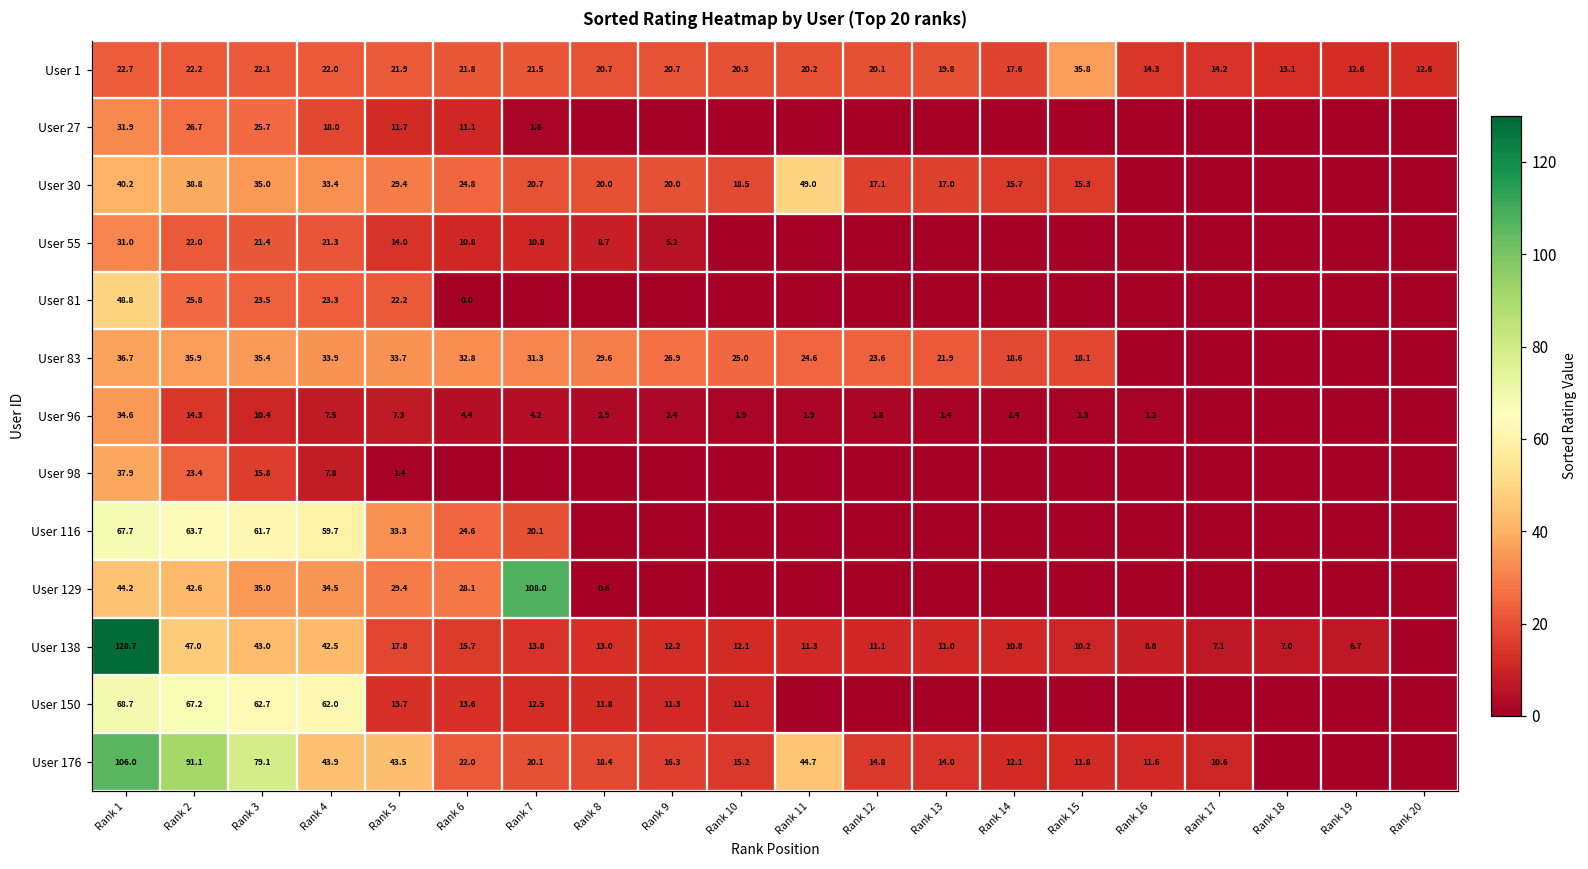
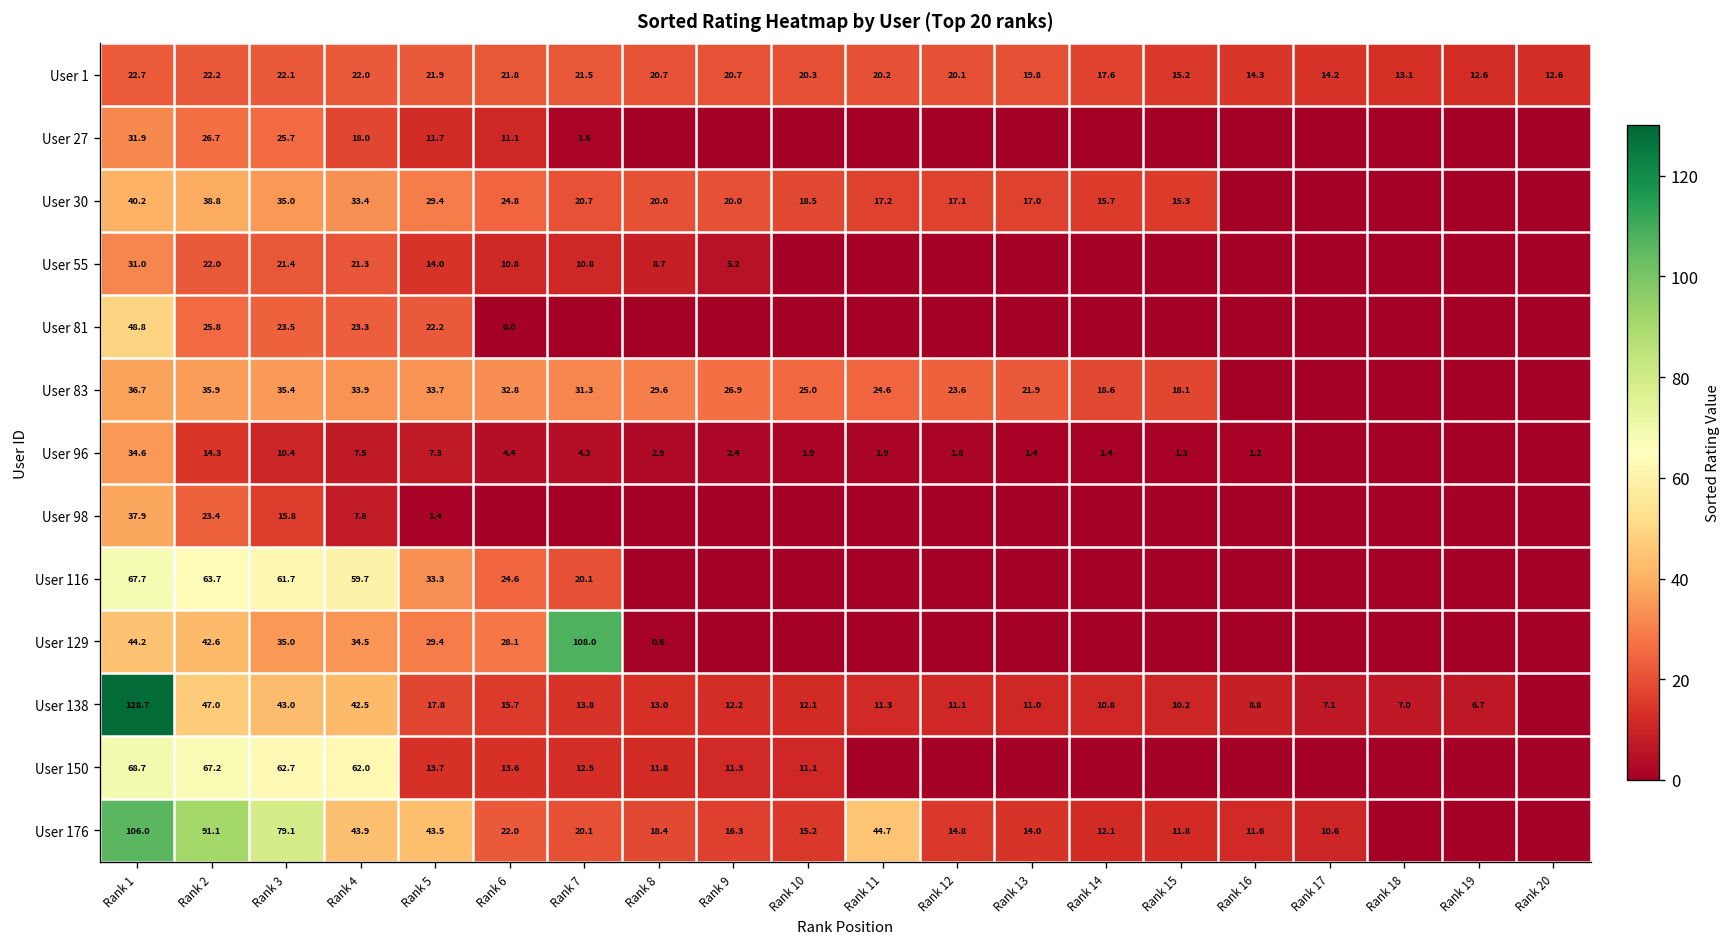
  {
    "User 1": {
      "Rank 1": 22.7,
      "Rank 2": 22.2,
      "Rank 3": 22.1,
      "Rank 4": 22.0,
      "Rank 5": 21.9,
      "Rank 6": 21.8,
      "Rank 7": 21.5,
      "Rank 8": 20.7,
      "Rank 9": 20.7,
      "Rank 10": 20.3,
      "Rank 11": 20.2,
      "Rank 12": 20.1,
      "Rank 13": 19.8,
      "Rank 14": 17.6,
-     "Rank 15": 35.8,
+     "Rank 15": 15.2,
      "Rank 16": 14.3,
      "Rank 17": 14.2,
      "Rank 18": 13.1,
      "Rank 19": 12.6,
      "Rank 20": 12.6
    },
    "User 27": {
      "Rank 1": 31.9,
      "Rank 2": 26.7,
      "Rank 3": 25.7,
      "Rank 4": 18.0,
      "Rank 5": 11.7,
      "Rank 6": 11.1,
      "Rank 7": 1.6
    },
    "User 30": {
      "Rank 1": 40.2,
      "Rank 2": 38.8,
      "Rank 3": 35.0,
      "Rank 4": 33.4,
      "Rank 5": 29.4,
      "Rank 6": 24.8,
      "Rank 7": 20.7,
      "Rank 8": 20.0,
      "Rank 9": 20.0,
      "Rank 10": 18.5,
-     "Rank 11": 49.0,
+     "Rank 11": 17.2,
      "Rank 12": 17.1,
      "Rank 13": 17.0,
      "Rank 14": 15.7,
      "Rank 15": 15.3
    },
    "User 55": {
      "Rank 1": 31.0,
      "Rank 2": 22.0,
      "Rank 3": 21.4,
      "Rank 4": 21.3,
      "Rank 5": 14.0,
      "Rank 6": 10.8,
      "Rank 7": 10.8,
      "Rank 8": 8.7,
      "Rank 9": 5.2
    },
    "User 81": {
      "Rank 1": 48.8,
      "Rank 2": 25.8,
      "Rank 3": 23.5,
      "Rank 4": 23.3,
      "Rank 5": 22.2,
      "Rank 6": 0.0
    },
    "User 83": {
      "Rank 1": 36.7,
      "Rank 2": 35.9,
      "Rank 3": 35.4,
      "Rank 4": 33.9,
      "Rank 5": 33.7,
      "Rank 6": 32.8,
      "Rank 7": 31.3,
      "Rank 8": 29.6,
      "Rank 9": 26.9,
      "Rank 10": 25.0,
      "Rank 11": 24.6,
      "Rank 12": 23.6,
      "Rank 13": 21.9,
      "Rank 14": 18.6,
      "Rank 15": 18.1
    },
    "User 96": {
      "Rank 1": 34.6,
      "Rank 2": 14.3,
      "Rank 3": 10.4,
      "Rank 4": 7.5,
      "Rank 5": 7.3,
      "Rank 6": 4.4,
      "Rank 7": 4.2,
      "Rank 8": 2.9,
      "Rank 9": 2.4,
      "Rank 10": 1.9,
      "Rank 11": 1.9,
      "Rank 12": 1.8,
      "Rank 13": 1.4,
      "Rank 14": 1.4,
      "Rank 15": 1.3,
      "Rank 16": 1.2
    },
    "User 98": {
      "Rank 1": 37.9,
      "Rank 2": 23.4,
      "Rank 3": 15.8,
      "Rank 4": 7.8,
      "Rank 5": 1.4
    },
    "User 116": {
      "Rank 1": 67.7,
      "Rank 2": 63.7,
      "Rank 3": 61.7,
      "Rank 4": 59.7,
      "Rank 5": 33.3,
      "Rank 6": 24.6,
      "Rank 7": 20.1
    },
    "User 129": {
      "Rank 1": 44.2,
      "Rank 2": 42.6,
      "Rank 3": 35.0,
      "Rank 4": 34.5,
      "Rank 5": 29.4,
      "Rank 6": 28.1,
      "Rank 7": 108.0,
      "Rank 8": 0.6
    },
    "User 138": {
      "Rank 1": 128.7,
      "Rank 2": 47.0,
      "Rank 3": 43.0,
      "Rank 4": 42.5,
      "Rank 5": 17.8,
      "Rank 6": 15.7,
      "Rank 7": 13.8,
      "Rank 8": 13.0,
      "Rank 9": 12.2,
      "Rank 10": 12.1,
      "Rank 11": 11.3,
      "Rank 12": 11.1,
      "Rank 13": 11.0,
      "Rank 14": 10.8,
      "Rank 15": 10.2,
      "Rank 16": 8.8,
      "Rank 17": 7.1,
      "Rank 18": 7.0,
      "Rank 19": 6.7
    },
    "User 150": {
      "Rank 1": 68.7,
      "Rank 2": 67.2,
      "Rank 3": 62.7,
      "Rank 4": 62.0,
      "Rank 5": 13.7,
      "Rank 6": 13.6,
      "Rank 7": 12.5,
      "Rank 8": 11.8,
      "Rank 9": 11.3,
      "Rank 10": 11.1
    },
    "User 176": {
      "Rank 1": 106.0,
      "Rank 2": 91.1,
      "Rank 3": 79.1,
      "Rank 4": 43.9,
      "Rank 5": 43.5,
      "Rank 6": 22.0,
      "Rank 7": 20.1,
      "Rank 8": 18.4,
      "Rank 9": 16.3,
      "Rank 10": 15.2,
      "Rank 11": 44.7,
      "Rank 12": 14.8,
      "Rank 13": 14.0,
      "Rank 14": 12.1,
      "Rank 15": 11.8,
      "Rank 16": 11.6,
      "Rank 17": 10.6
    }
  }
